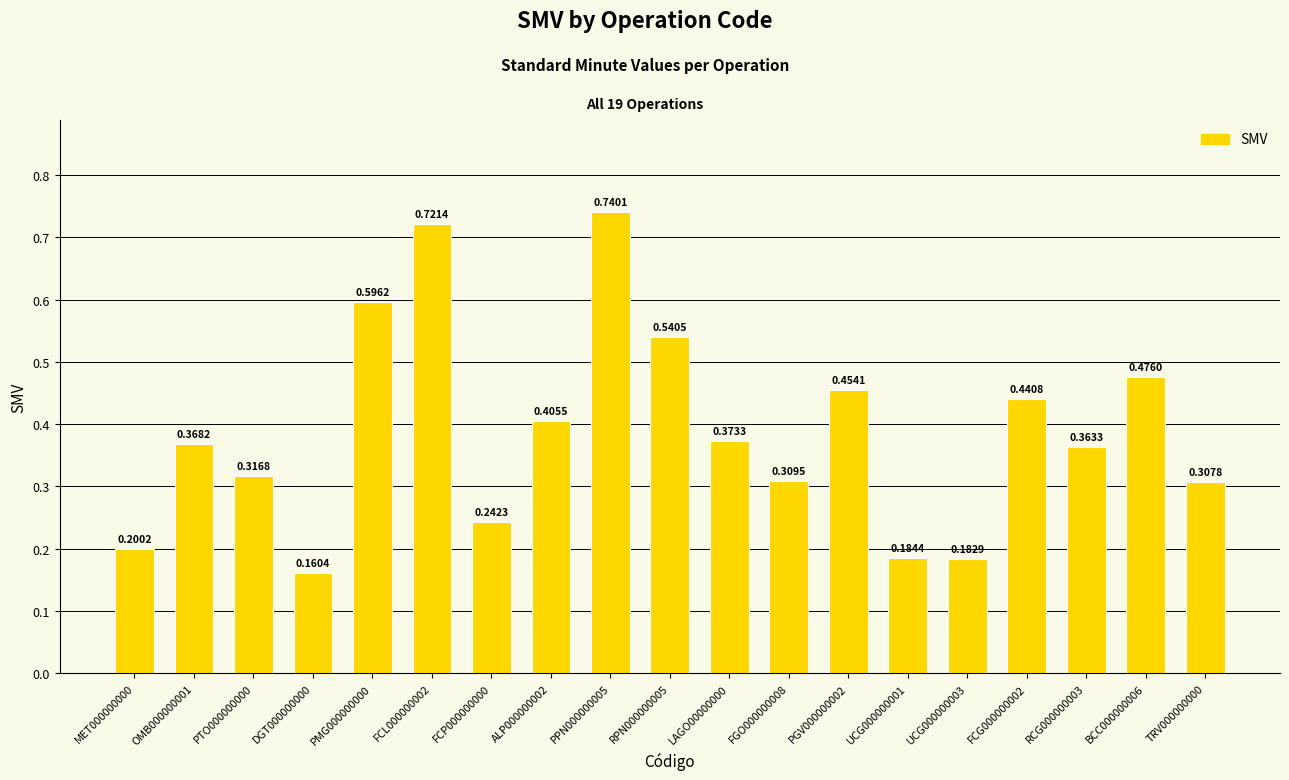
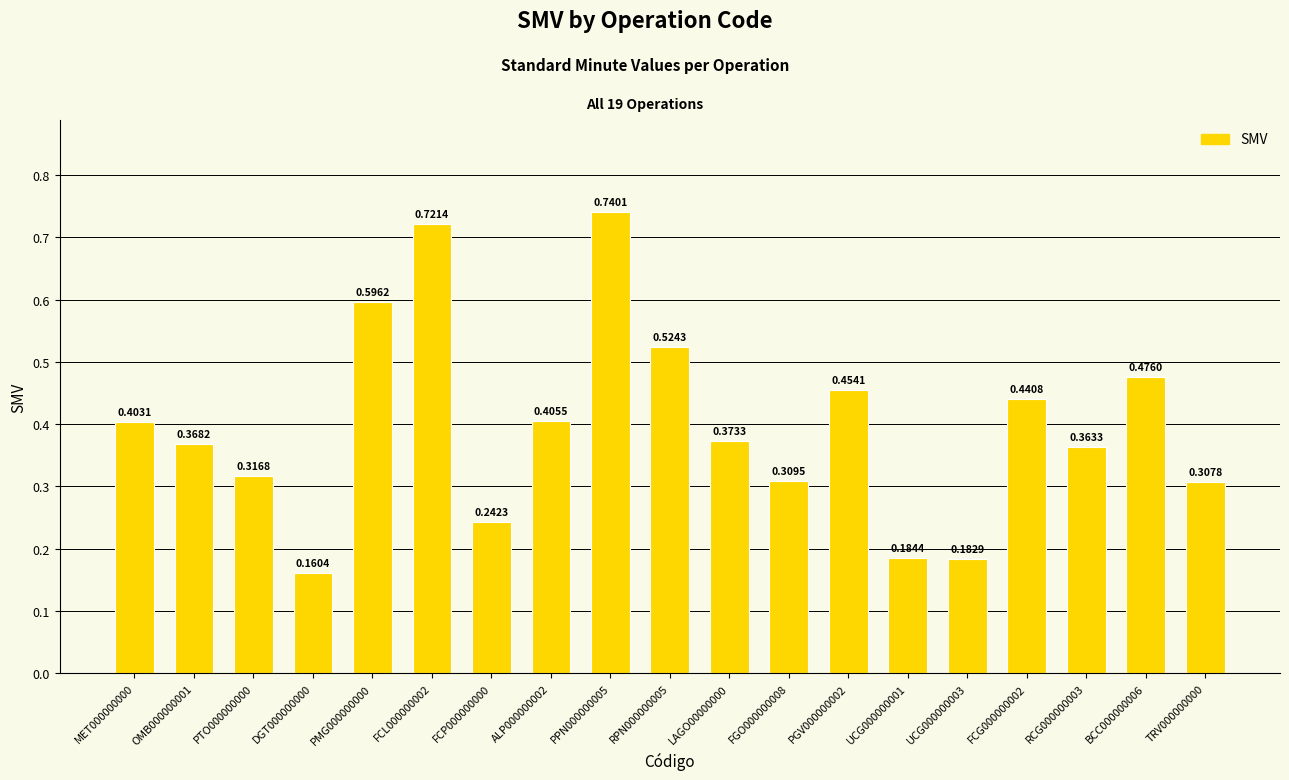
  {
-   "MET000000000": 0.2002,
+   "MET000000000": 0.4031,
    "OMB000000001": 0.3682,
    "PTO000000000": 0.3168,
    "DGT000000000": 0.1604,
    "PMG000000000": 0.5962,
    "FCL000000002": 0.7214,
    "FCP000000000": 0.2423,
    "ALP000000002": 0.4055,
    "PPN000000005": 0.7401,
-   "RPN000000005": 0.5405,
+   "RPN000000005": 0.5243,
    "LAGO00000000": 0.3733,
    "FGO000000008": 0.3095,
    "PGV000000002": 0.4541,
    "UCG000000001": 0.1844,
    "UCG000000003": 0.1829,
    "FCG000000002": 0.4408,
    "RCG000000003": 0.3633,
    "BCC000000006": 0.4760,
    "TRV000000000": 0.3078
  }
